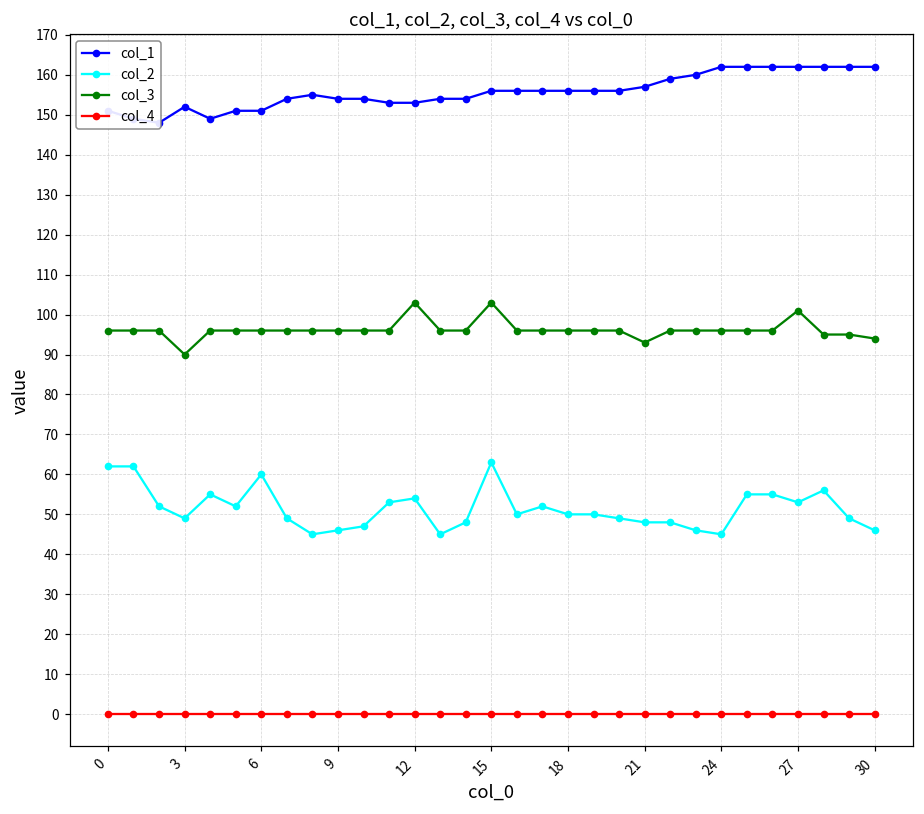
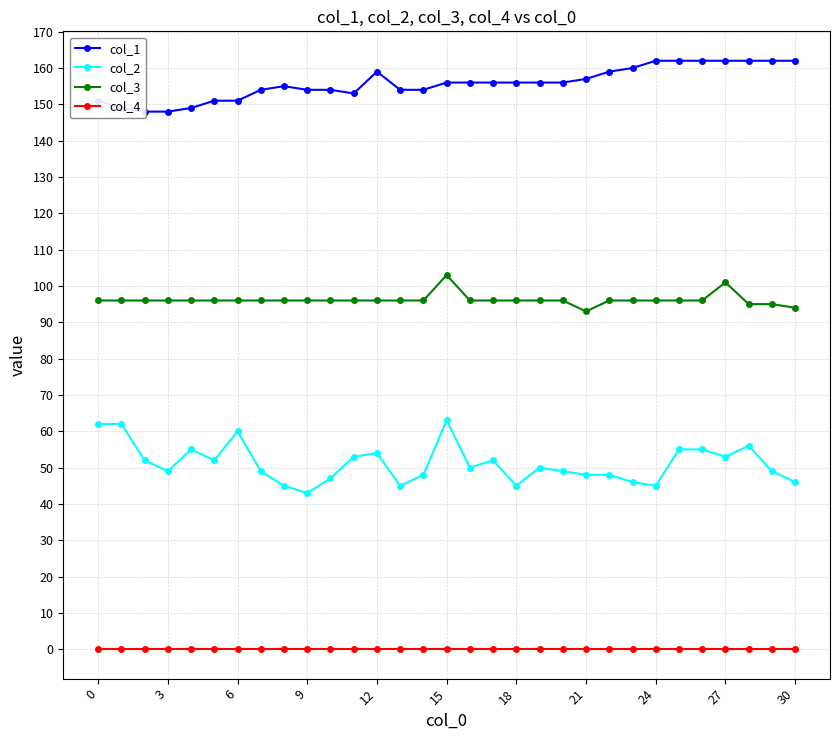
  {
    "col_1": {
-     "3": 152,
+     "3": 148,
      "6": 151,
      "9": 154,
-     "12": 153,
+     "12": 159,
      "15": 156,
      "18": 156,
      "21": 157,
      "24": 162,
      "27": 162,
      "30": 162
    },
    "col_2": {
      "0": 62,
      "3": 49,
      "6": 60,
-     "9": 46,
+     "9": 43,
      "12": 54,
      "15": 63,
-     "18": 50,
+     "18": 45,
      "21": 48,
      "24": 45,
      "27": 53,
      "30": 46
    },
    "col_3": {
      "0": 96,
-     "3": 90,
+     "3": 96,
      "6": 96,
      "9": 96,
-     "12": 103,
+     "12": 96,
      "15": 103,
      "18": 96,
      "21": 93,
      "24": 96,
      "27": 101,
      "30": 94
    },
    "col_4": {
      "0": 0,
      "3": 0,
      "6": 0,
      "9": 0,
      "12": 0,
      "15": 0,
      "18": 0,
      "21": 0,
      "24": 0,
      "27": 0,
      "30": 0
    }
  }
